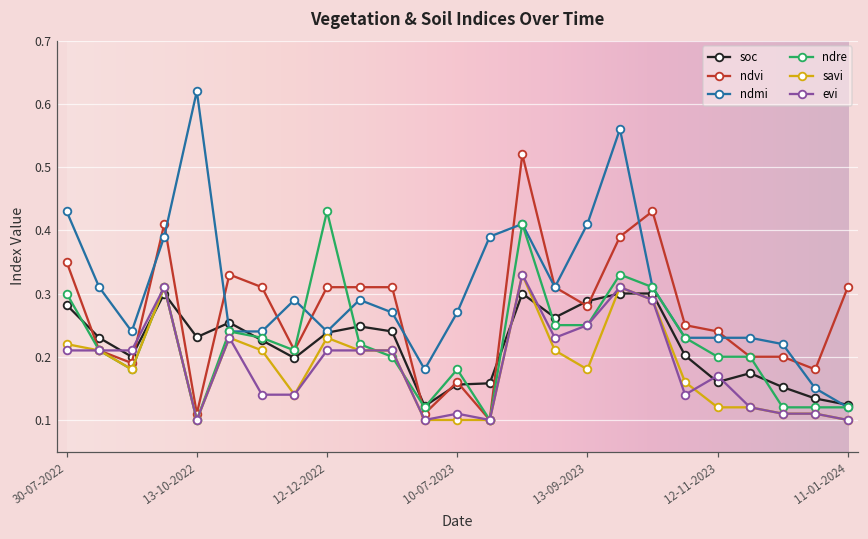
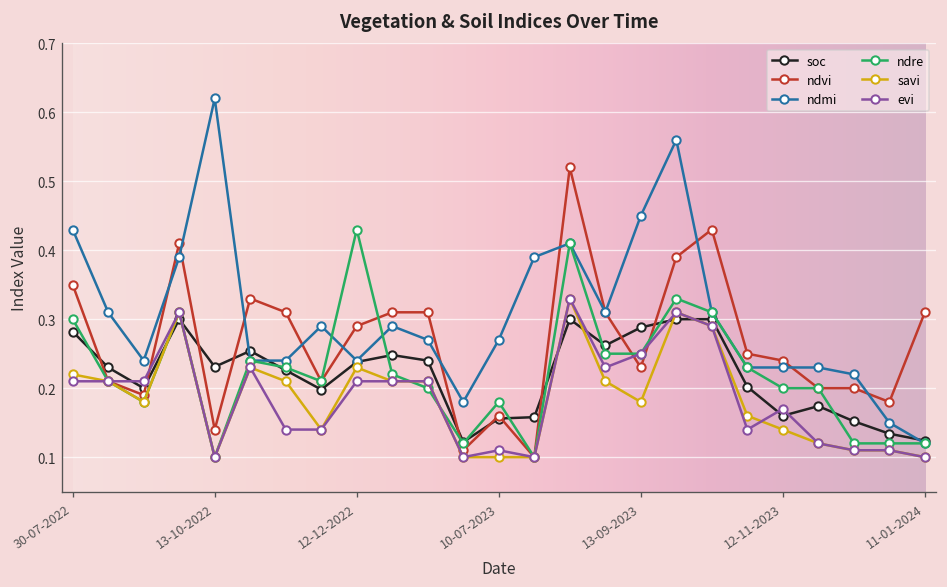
  {
    "soc": {
      "30-07-2022": 0.28,
      "13-10-2022": 0.23,
      "13-09-2023": 0.29,
      "12-11-2023": 0.16
    },
    "ndvi": {
      "30-07-2022": 0.35,
-     "13-10-2022": 0.11,
-     "12-12-2022": 0.31,
-     "13-09-2023": 0.28,
+     "13-10-2022": 0.14,
+     "12-12-2022": 0.29,
+     "13-09-2023": 0.23,
      "12-11-2023": 0.24,
      "11-01-2024": 0.31
    },
    "ndmi": {
      "30-07-2022": 0.43,
      "13-10-2022": 0.62,
      "10-07-2023": 0.27,
-     "13-09-2023": 0.41,
+     "13-09-2023": 0.45,
      "12-11-2023": 0.23
    },
    "ndre": {
      "30-07-2022": 0.30,
      "12-12-2022": 0.43,
      "10-07-2023": 0.18,
      "12-11-2023": 0.20
    },
    "savi": {
      "30-07-2022": 0.22,
      "12-12-2022": 0.23,
      "10-07-2023": 0.10,
      "13-09-2023": 0.18,
-     "12-11-2023": 0.12
+     "12-11-2023": 0.14
    },
    "evi": {
      "30-07-2022": 0.21,
      "12-12-2022": 0.21,
      "10-07-2023": 0.11,
      "12-11-2023": 0.17
    }
  }
